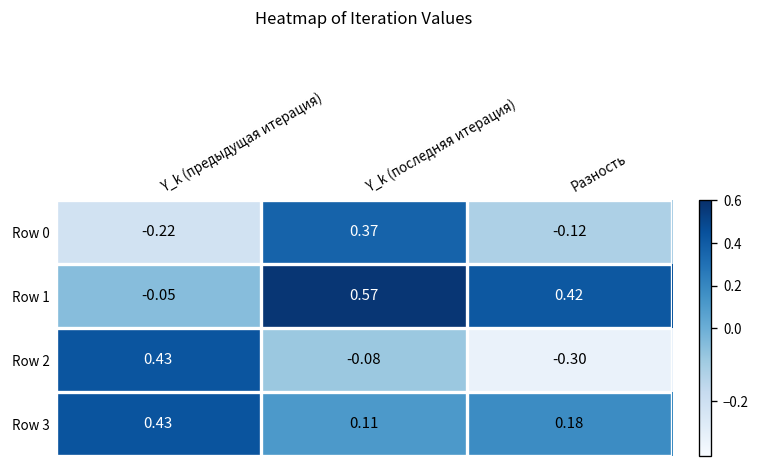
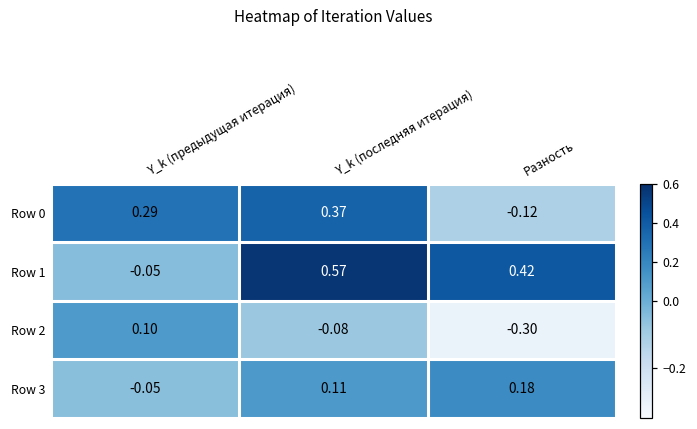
  {
    "Row 0": {
-     "Y_k (предыдущая итерация)": -0.22,
+     "Y_k (предыдущая итерация)": 0.29,
      "Y_k (последняя итерация)": 0.37,
      "Разность": -0.12
    },
    "Row 1": {
      "Y_k (предыдущая итерация)": -0.05,
      "Y_k (последняя итерация)": 0.57,
      "Разность": 0.42
    },
    "Row 2": {
-     "Y_k (предыдущая итерация)": 0.43,
+     "Y_k (предыдущая итерация)": 0.10,
      "Y_k (последняя итерация)": -0.08,
      "Разность": -0.30
    },
    "Row 3": {
-     "Y_k (предыдущая итерация)": 0.43,
+     "Y_k (предыдущая итерация)": -0.05,
      "Y_k (последняя итерация)": 0.11,
      "Разность": 0.18
    }
  }
